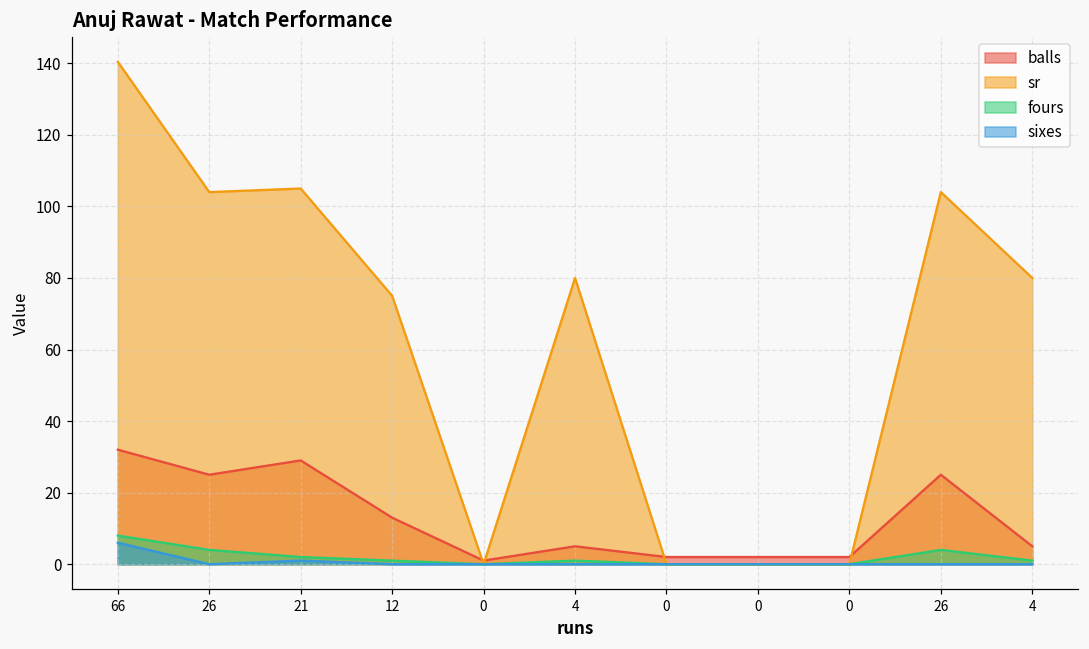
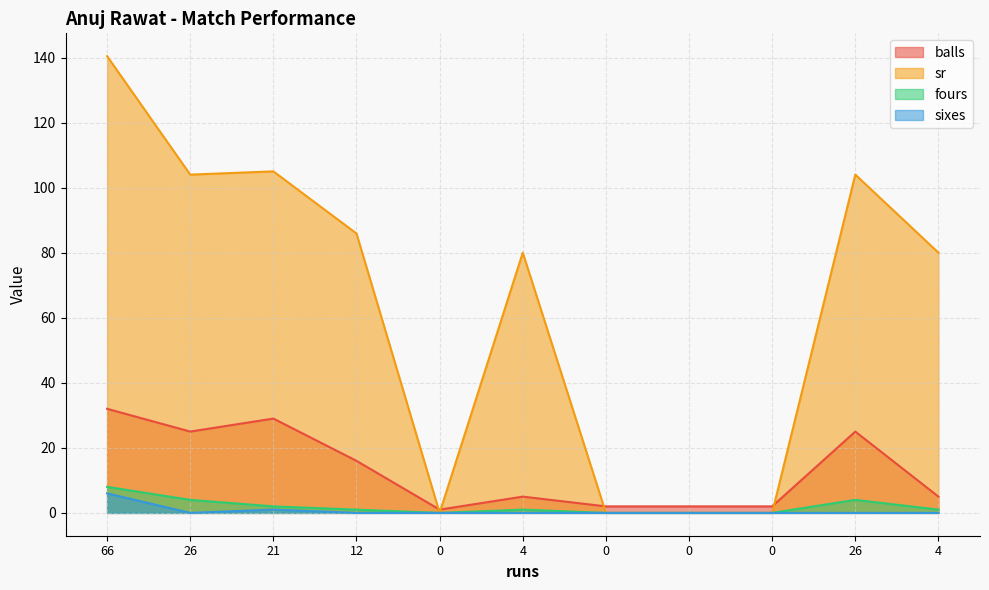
  {
    "balls": {
      "66": 32,
      "21": 29,
-     "12": 13
+     "12": 16
    },
    "sr": {
      "66": 140,
      "21": 105,
-     "12": 75
+     "12": 86
    },
    "fours": {
      "66": 8,
      "21": 2,
      "12": 1
    },
    "sixes": {
      "66": 6,
      "21": 1,
      "12": 0
    }
  }
